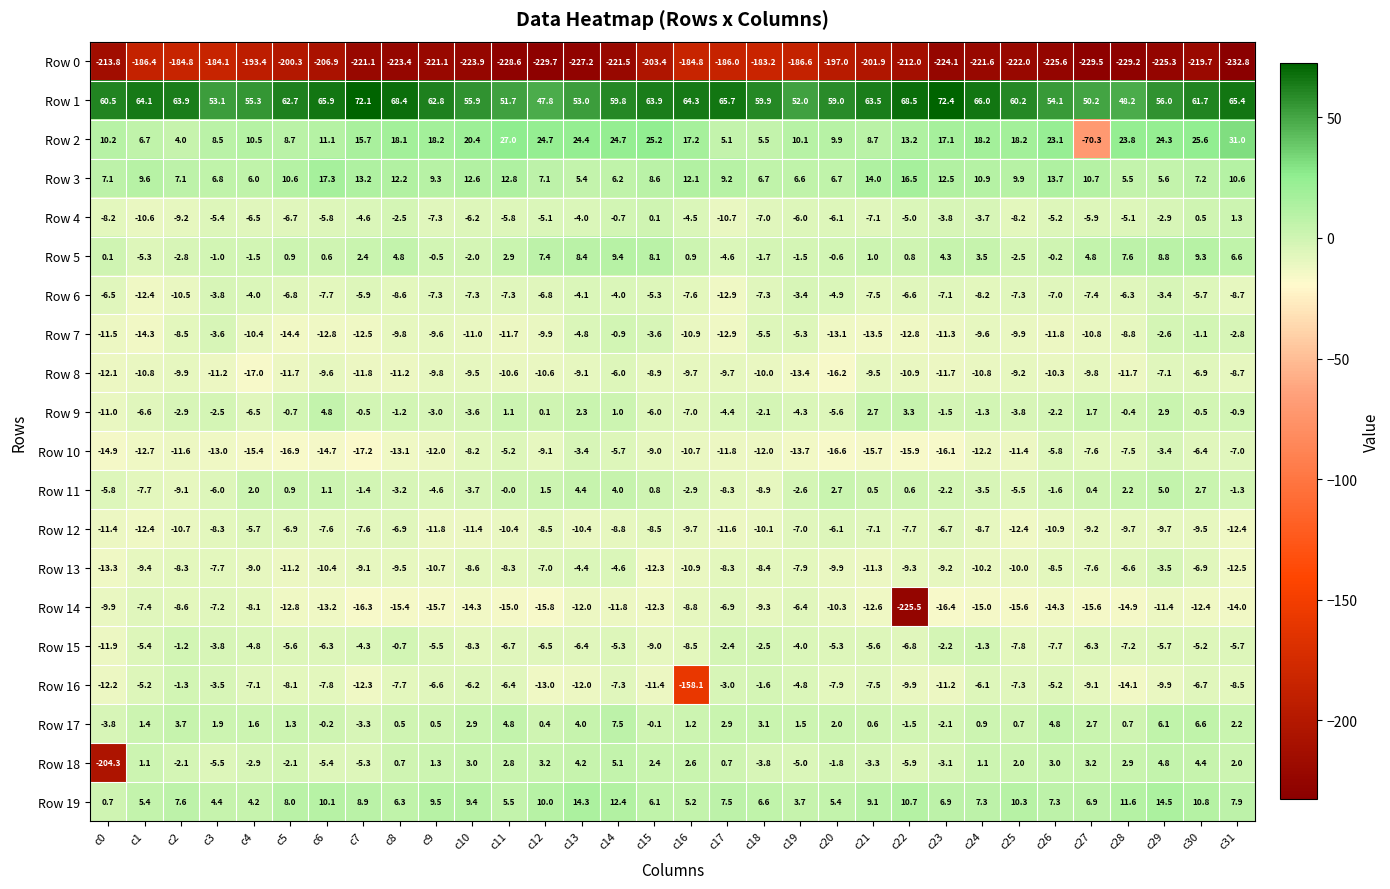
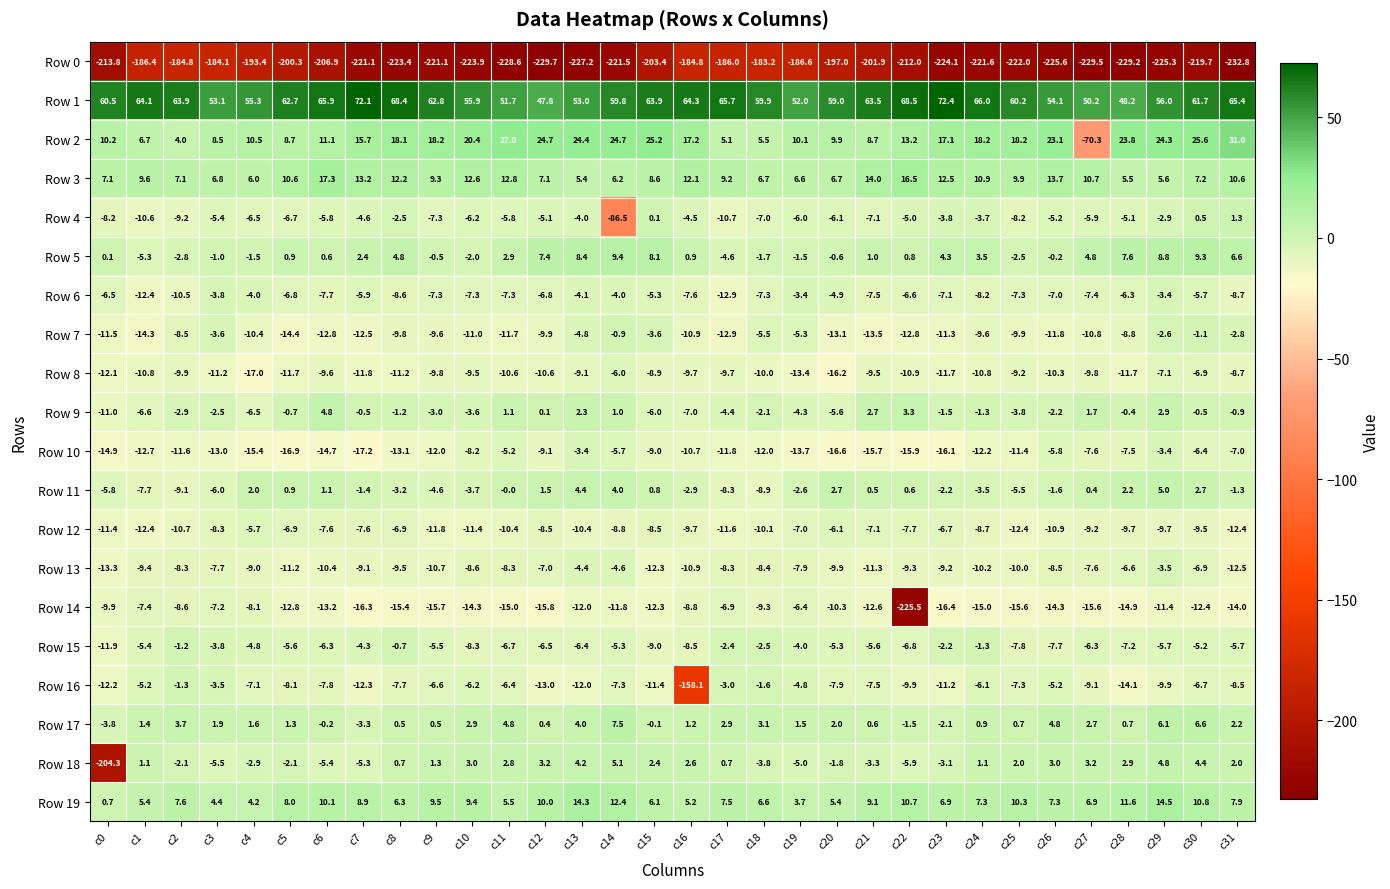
  {
    "Row 4": {
      "c0": -8.2,
      "c1": -10.6,
      "c2": -9.2,
      "c3": -5.4,
      "c4": -6.5,
      "c5": -6.7,
      "c6": -5.8,
      "c7": -4.6,
      "c8": -2.5,
      "c9": -7.3,
      "c10": -6.2,
      "c11": -5.8,
      "c12": -5.1,
      "c13": -4.0,
-     "c14": -0.7,
+     "c14": -86.5,
      "c15": 0.1,
      "c16": -4.5,
      "c17": -10.7,
      "c18": -7.0,
      "c19": -6.0,
      "c20": -6.1,
      "c21": -7.1,
      "c22": -5.0,
      "c23": -3.8,
      "c24": -3.7,
      "c25": -8.2,
      "c26": -5.2,
      "c27": -5.9,
      "c28": -5.1,
      "c29": -2.9,
      "c30": 0.5,
      "c31": 1.3
    }
  }
